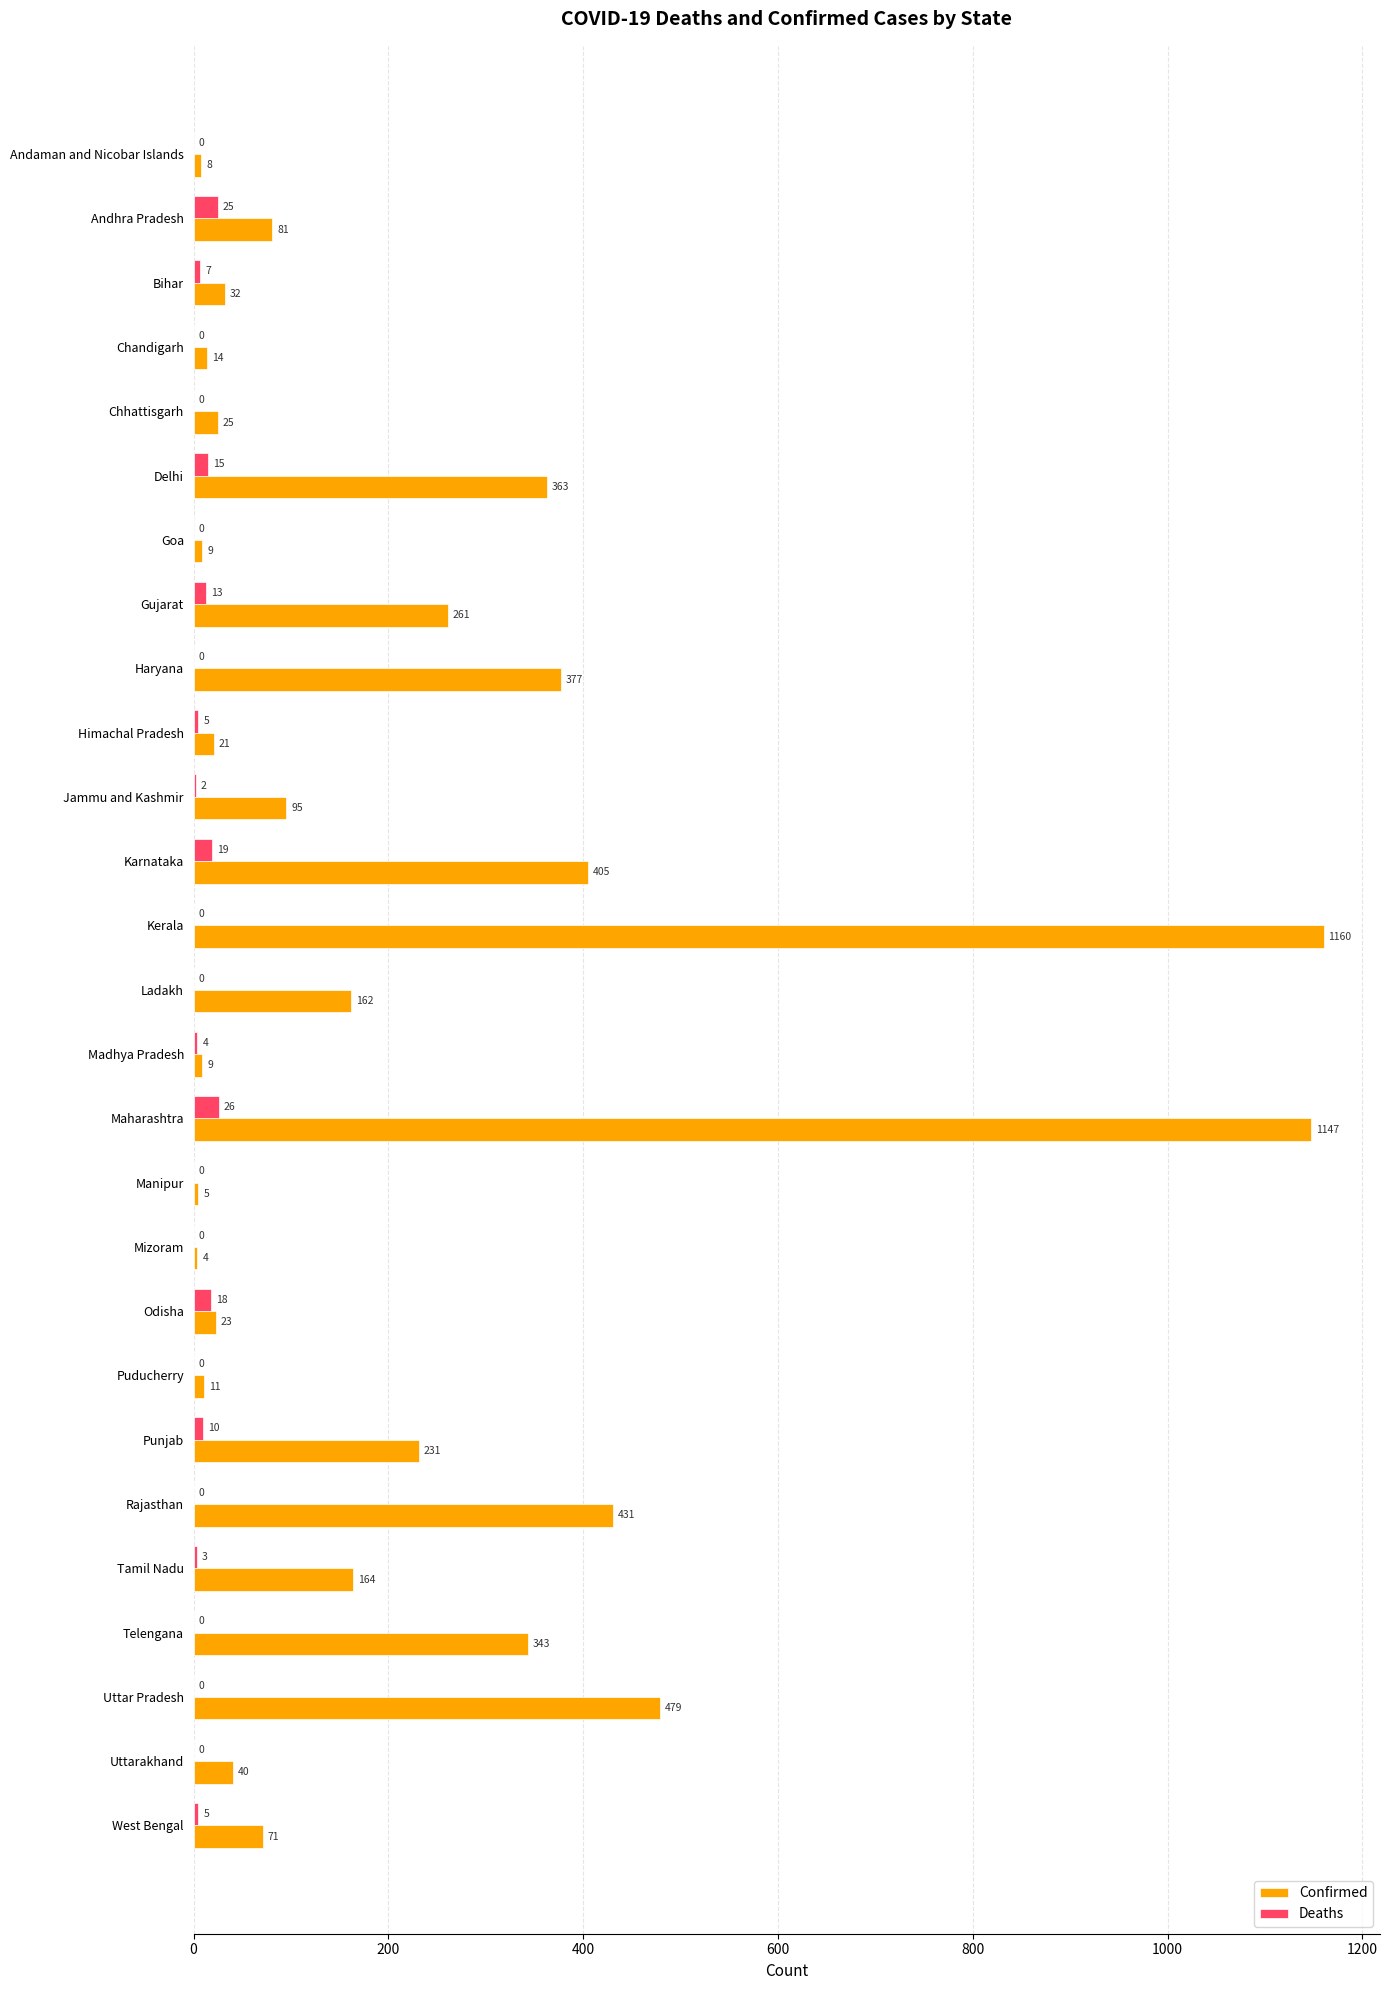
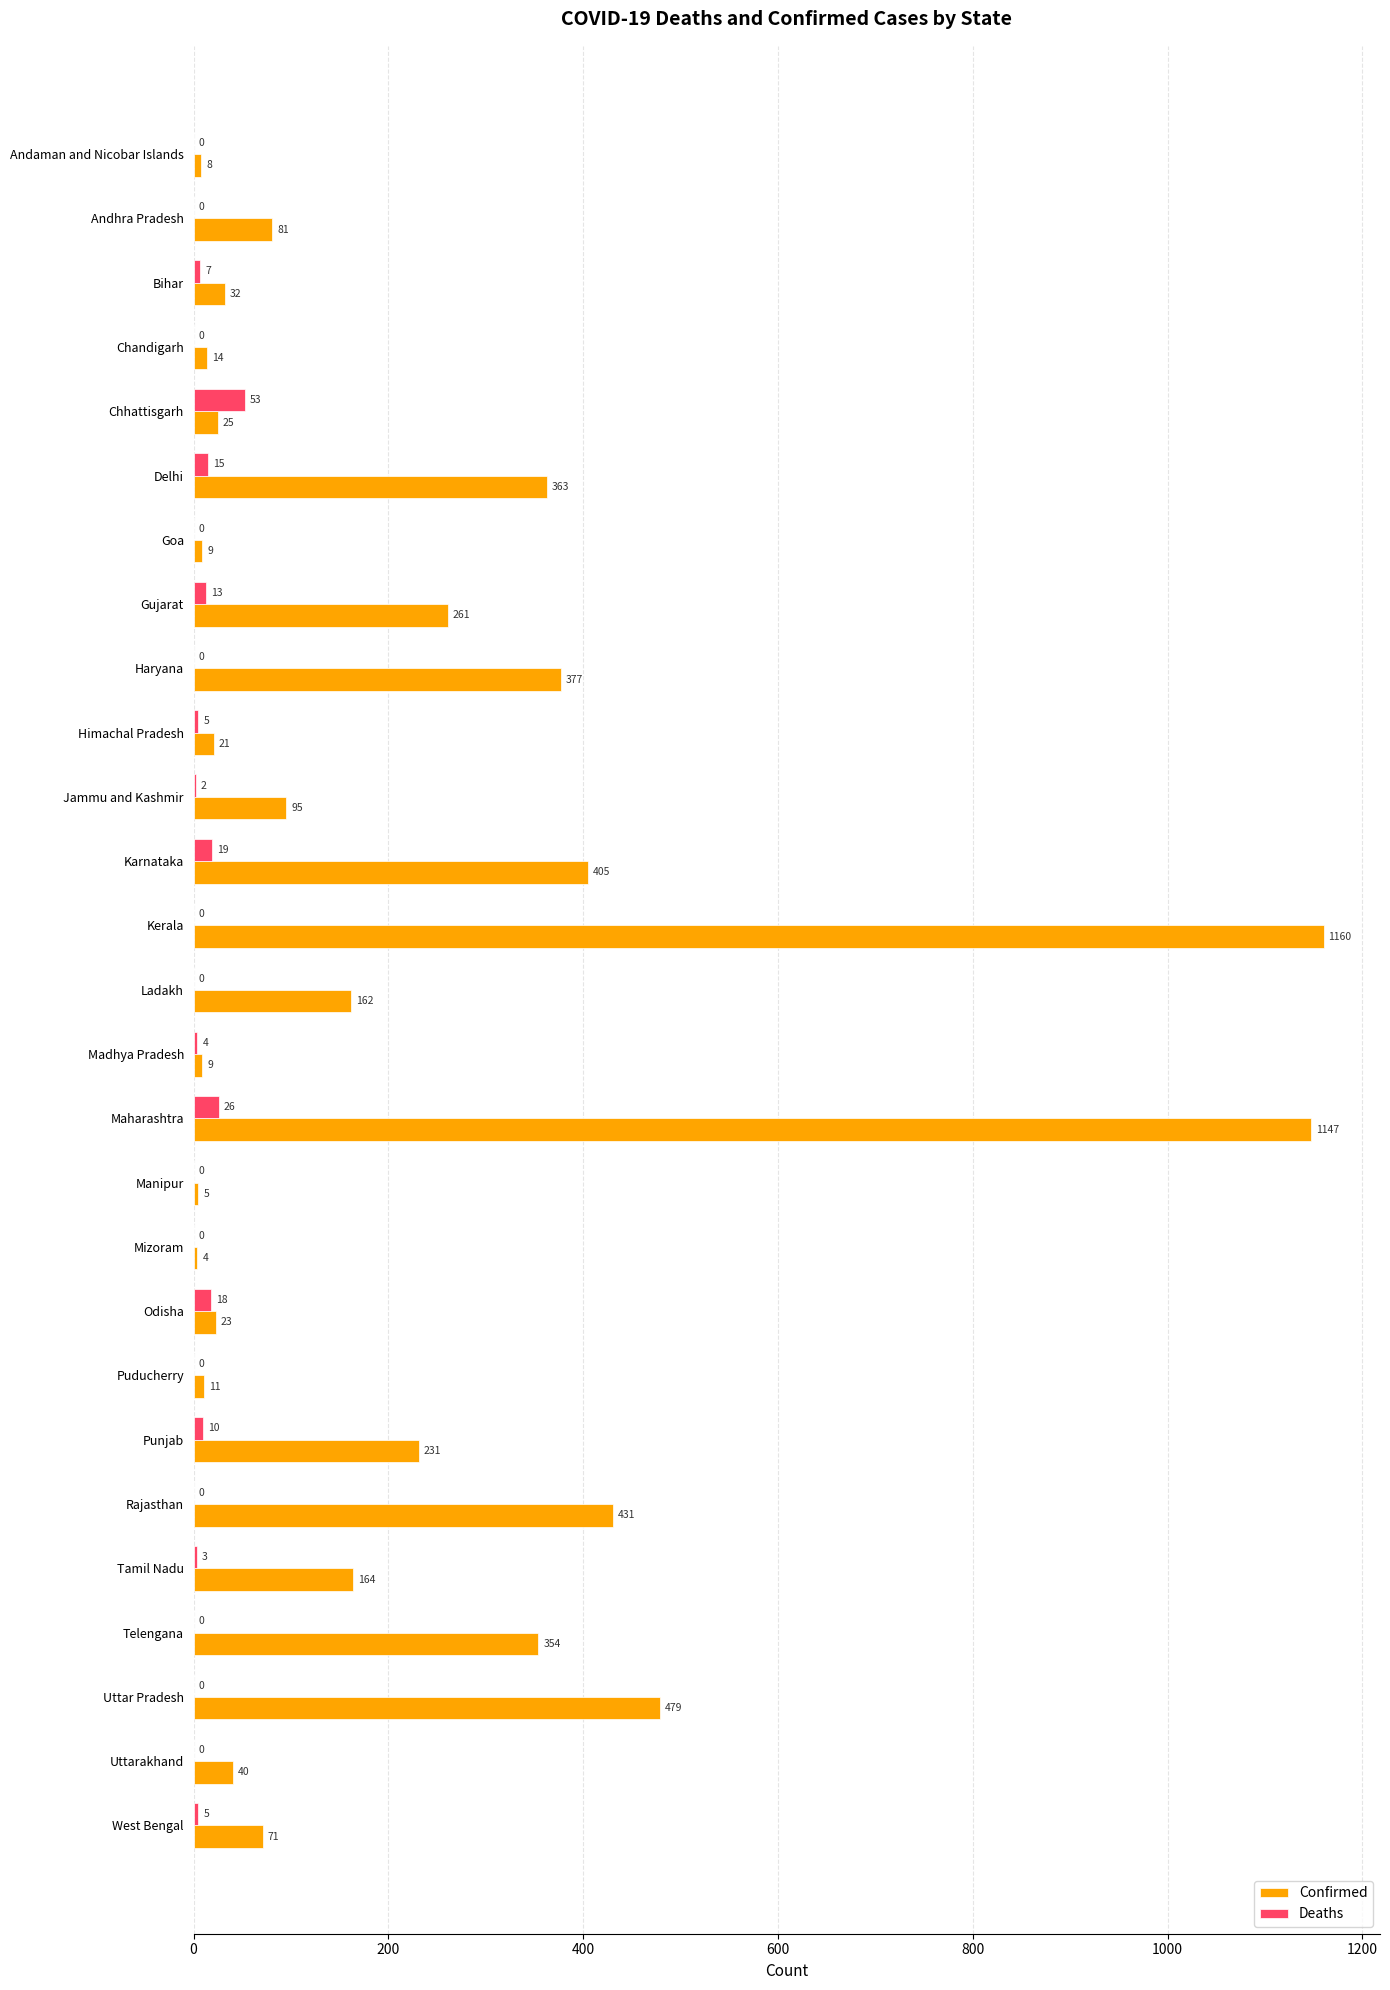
  {
    "Confirmed": {
      "Andaman and Nicobar Islands": 8,
      "Andhra Pradesh": 81,
      "Bihar": 32,
      "Chandigarh": 14,
      "Chhattisgarh": 25,
      "Delhi": 363,
      "Goa": 9,
      "Gujarat": 261,
      "Haryana": 377,
      "Himachal Pradesh": 21,
      "Jammu and Kashmir": 95,
      "Karnataka": 405,
      "Kerala": 1160,
      "Ladakh": 162,
      "Madhya Pradesh": 9,
      "Maharashtra": 1147,
      "Manipur": 5,
      "Mizoram": 4,
      "Odisha": 23,
      "Puducherry": 11,
      "Punjab": 231,
      "Rajasthan": 431,
      "Tamil Nadu": 164,
-     "Telengana": 343,
+     "Telengana": 354,
      "Uttar Pradesh": 479,
      "Uttarakhand": 40,
      "West Bengal": 71
    },
    "Deaths": {
      "Andaman and Nicobar Islands": 0,
-     "Andhra Pradesh": 25,
+     "Andhra Pradesh": 0,
      "Bihar": 7,
      "Chandigarh": 0,
-     "Chhattisgarh": 0,
+     "Chhattisgarh": 53,
      "Delhi": 15,
      "Goa": 0,
      "Gujarat": 13,
      "Haryana": 0,
      "Himachal Pradesh": 5,
      "Jammu and Kashmir": 2,
      "Karnataka": 19,
      "Kerala": 0,
      "Ladakh": 0,
      "Madhya Pradesh": 4,
      "Maharashtra": 26,
      "Manipur": 0,
      "Mizoram": 0,
      "Odisha": 18,
      "Puducherry": 0,
      "Punjab": 10,
      "Rajasthan": 0,
      "Tamil Nadu": 3,
      "Telengana": 0,
      "Uttar Pradesh": 0,
      "Uttarakhand": 0,
      "West Bengal": 5
    }
  }
